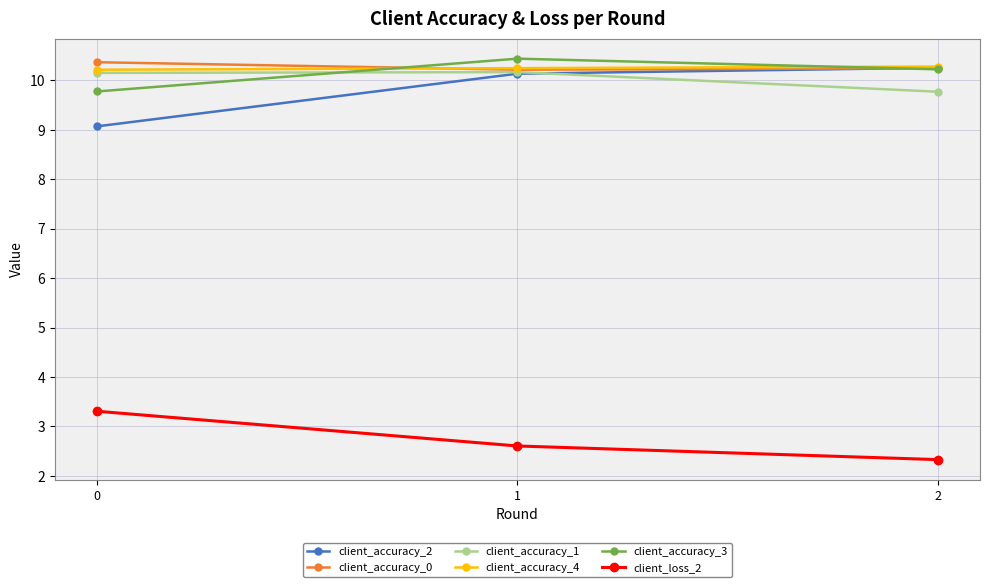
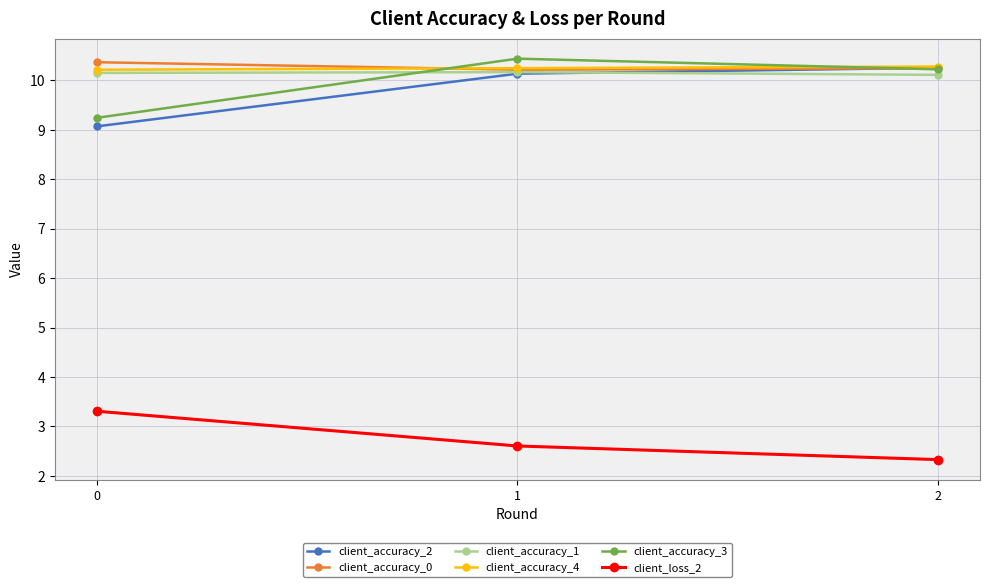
  {
    "client_accuracy_2": {
      "0": 9.1
    },
    "client_accuracy_0": {
      "0": 10.4
    },
    "client_accuracy_1": {
      "0": 10.2,
-     "2": 9.8
+     "2": 10.1
    },
    "client_accuracy_4": {
      "0": 10.2
    },
    "client_accuracy_3": {
-     "0": 9.8,
+     "0": 9.2,
      "1": 10.4
    },
    "client_loss_2": {
      "0": 3.3,
      "1": 2.6,
      "2": 2.3
    }
  }
